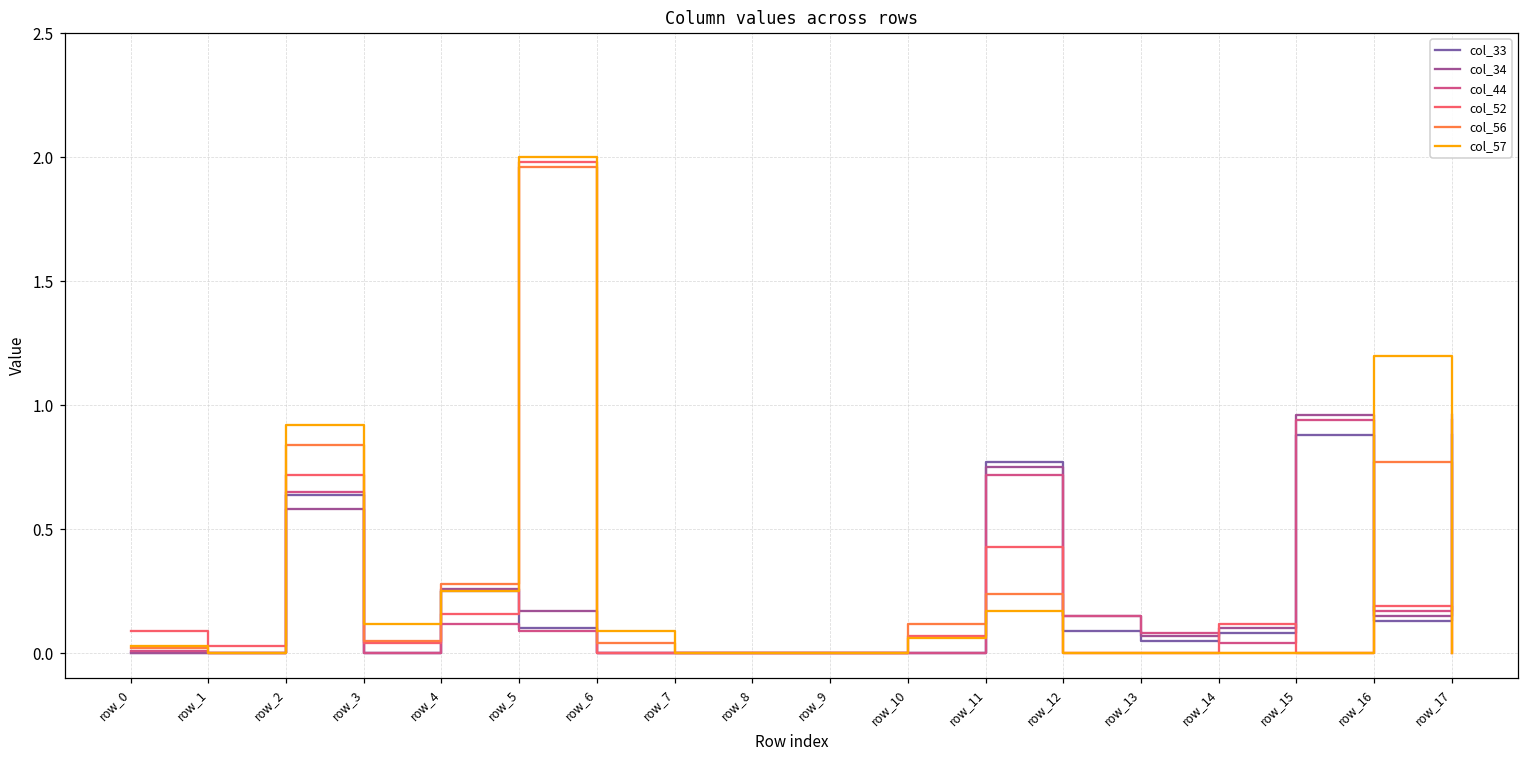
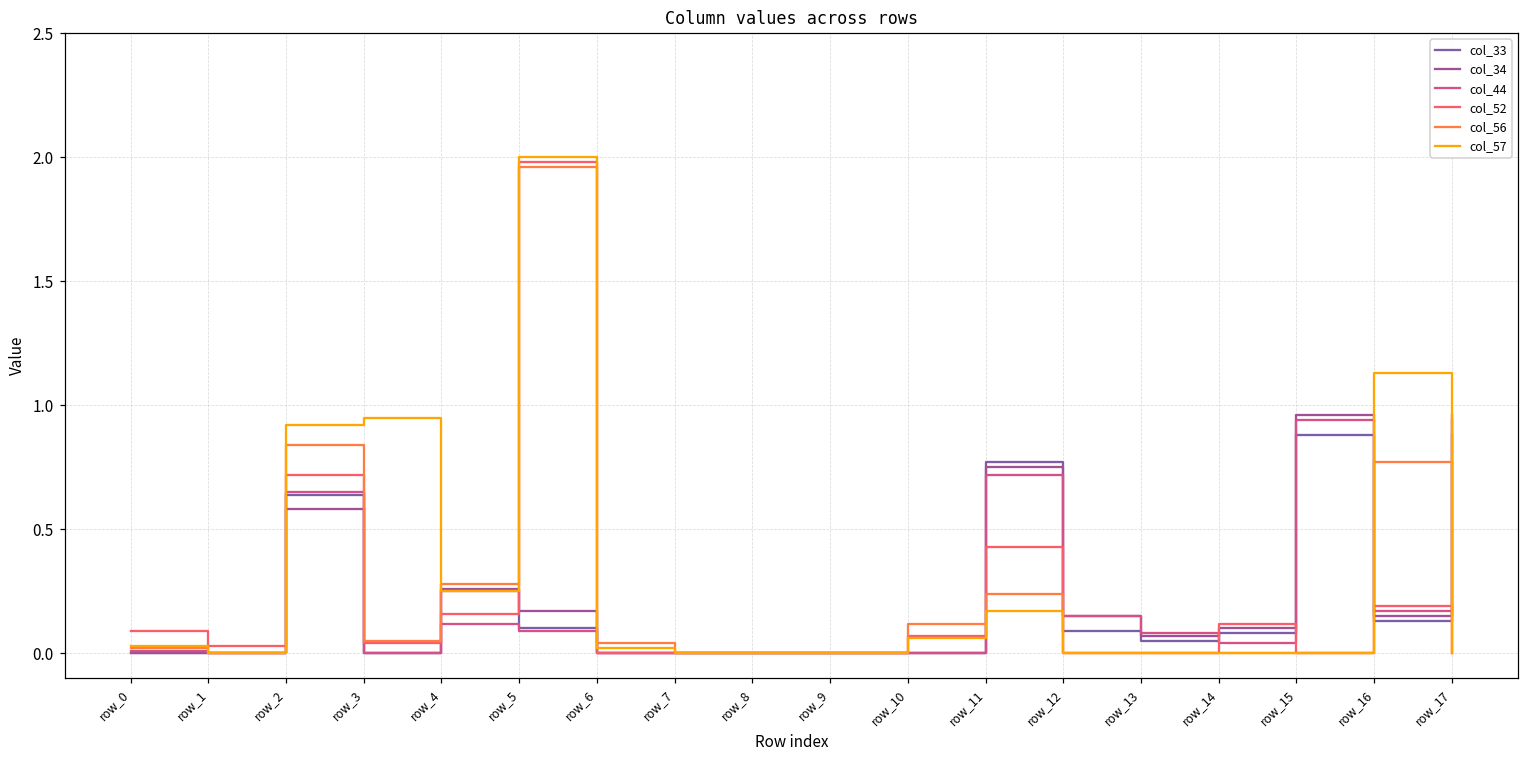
  {
    "col_57": {
      "row_2": 0.92,
-     "row_3": 0.12,
+     "row_3": 0.95,
      "row_5": 2.00,
-     "row_6": 0.09,
+     "row_6": 0.02,
      "row_11": 0.17,
-     "row_16": 1.20
+     "row_16": 1.13
    }
  }
